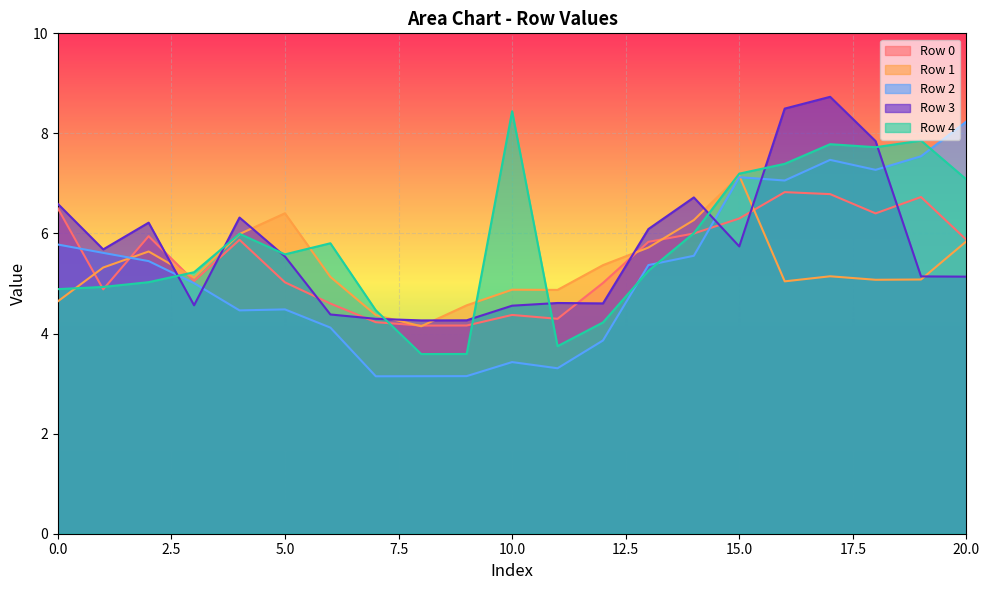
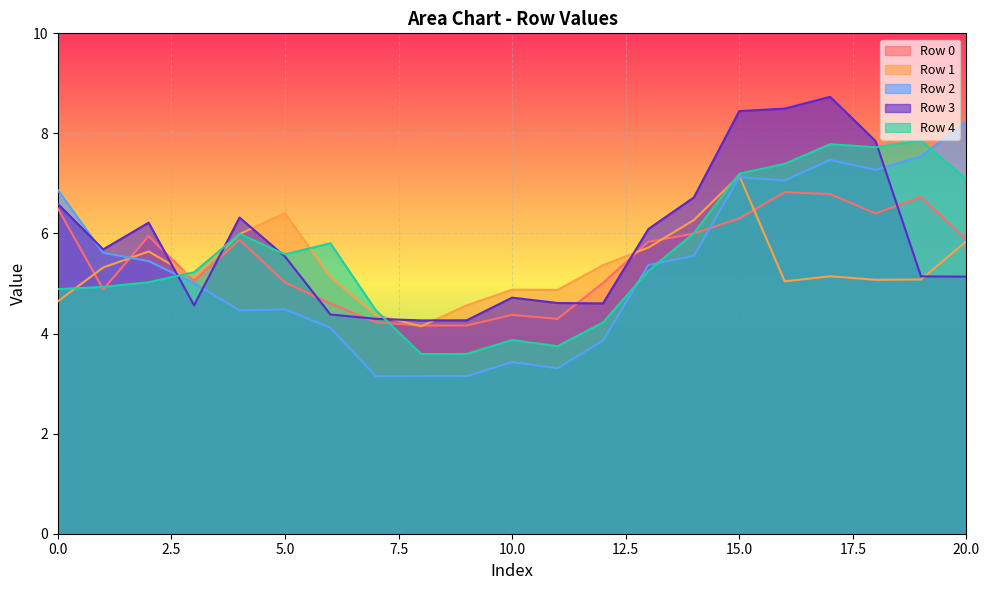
  {
    "Row 2": {
-     "0.0": 5.8,
+     "0.0": 6.9,
      "5.0": 4.5,
      "10.0": 3.4,
      "20.0": 8.2
    },
    "Row 3": {
      "0.0": 6.6,
-     "10.0": 4.6,
-     "15.0": 5.7,
+     "10.0": 4.7,
+     "15.0": 8.4,
      "20.0": 5.1
    },
    "Row 4": {
      "0.0": 4.9,
-     "10.0": 8.4,
+     "10.0": 3.9,
      "20.0": 7.1
    }
  }
